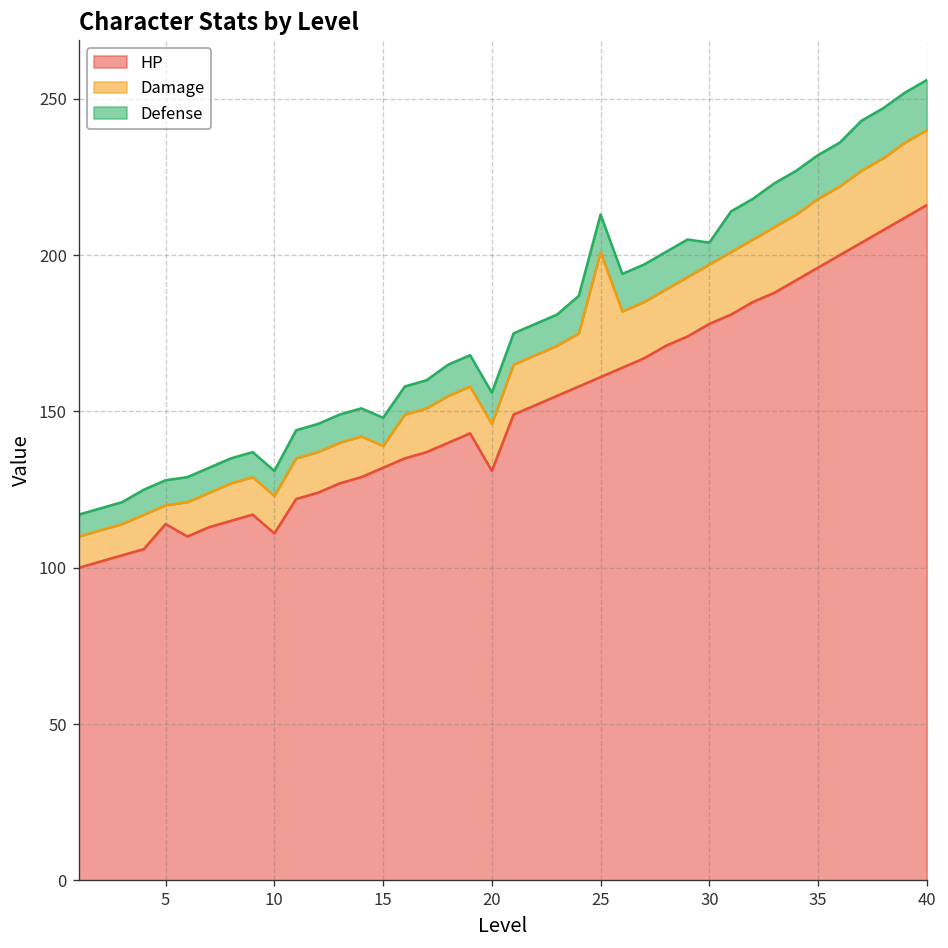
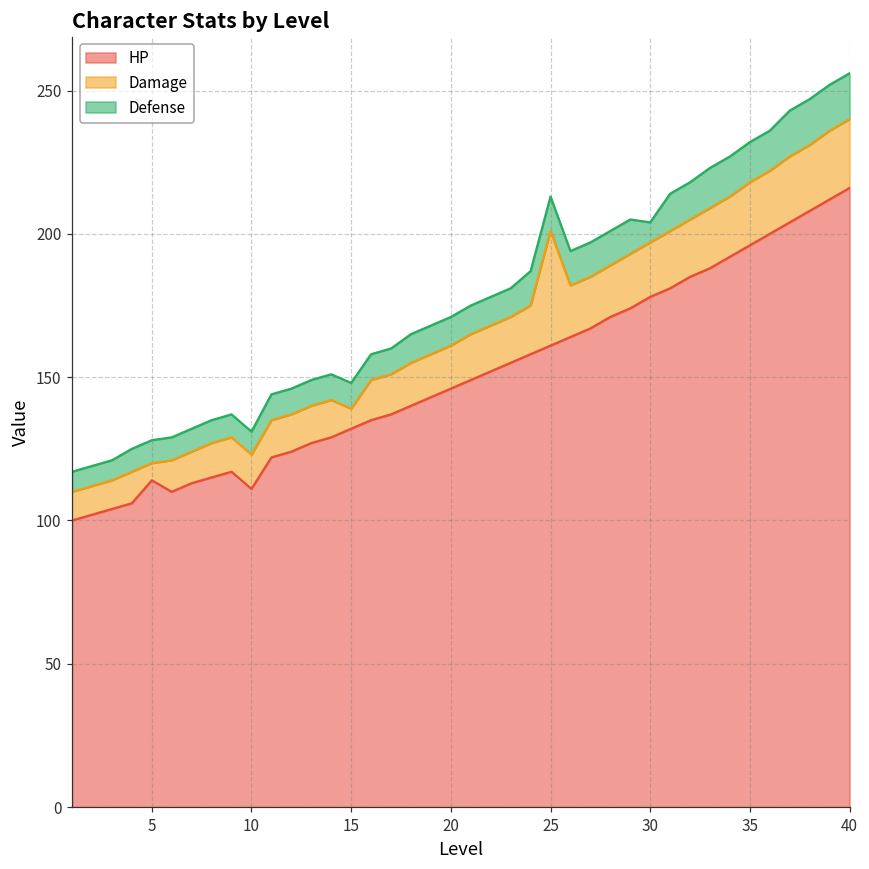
  {
    "HP": {
      "5": 114,
      "10": 111,
      "15": 132,
-     "20": 131,
+     "20": 146,
      "25": 161,
      "30": 178,
      "35": 196,
      "40": 216
    },
    "Damage": {
      "5": 6,
      "10": 12,
      "15": 7,
      "20": 15,
      "25": 40,
      "30": 19,
      "35": 22,
      "40": 24
    },
    "Defense": {
      "5": 8,
      "10": 8,
      "15": 9,
      "20": 10,
      "25": 12,
      "30": 7,
      "35": 14,
      "40": 16
    }
  }
